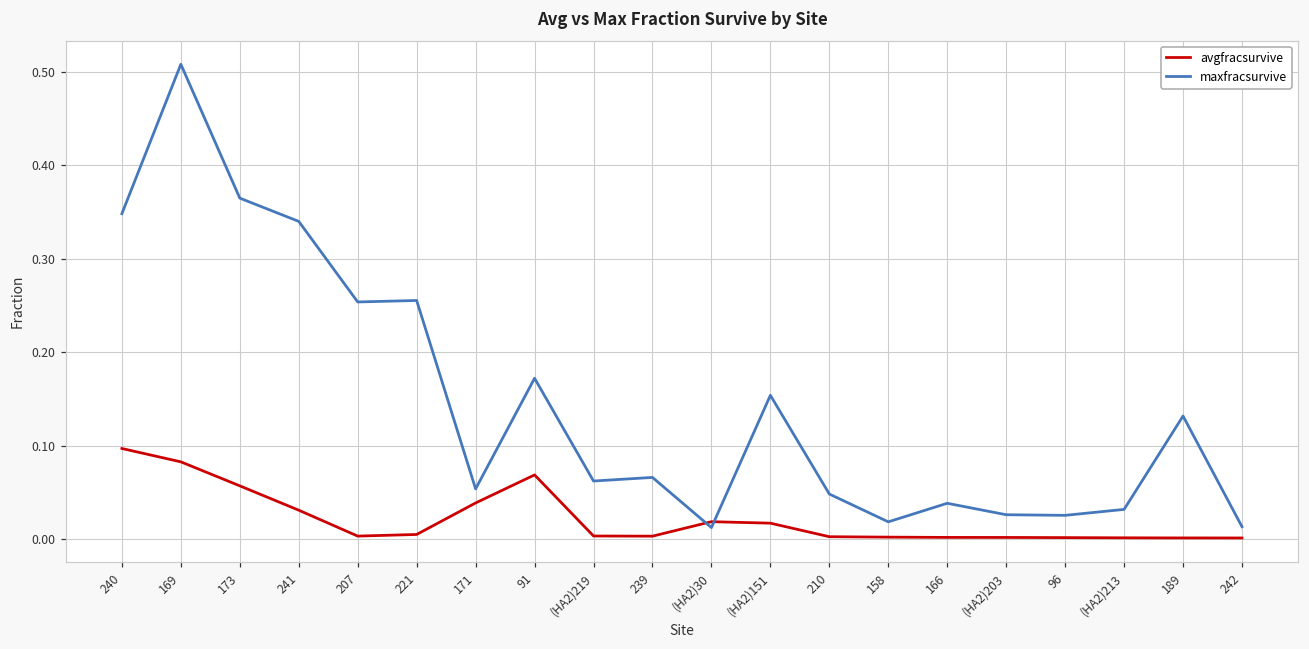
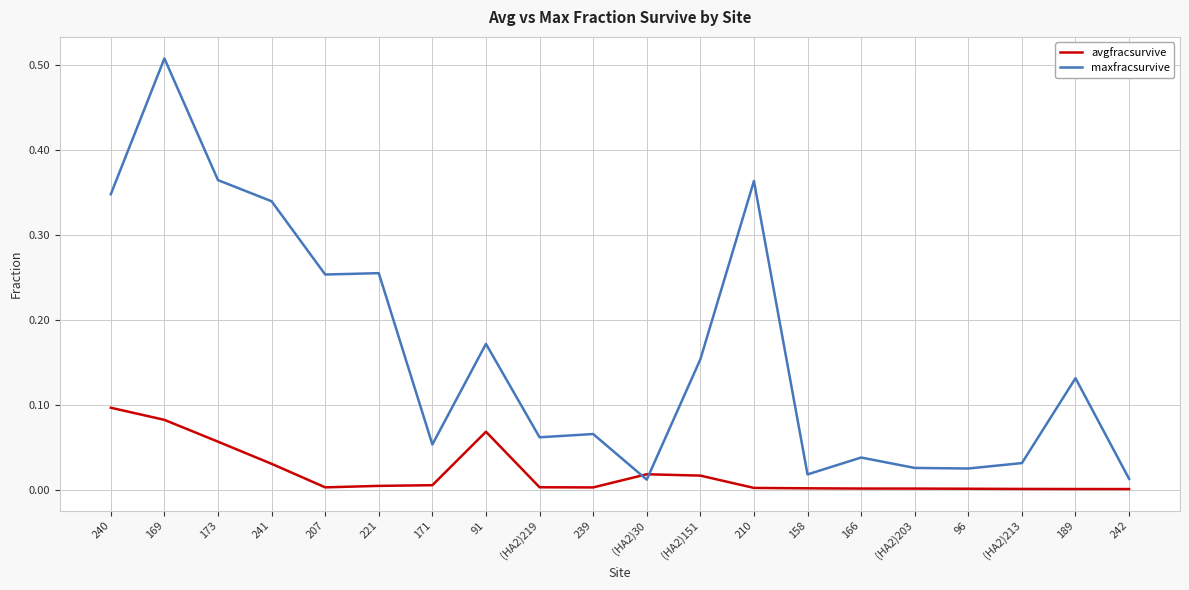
  {
    "avgfracsurvive": {
      "240": 0.10,
      "169": 0.08,
      "173": 0.06,
      "241": 0.03,
      "207": 0.00,
      "221": 0.01,
-     "171": 0.04,
+     "171": 0.01,
      "91": 0.07,
      "(HA2)219": 0.00,
      "239": 0.00,
      "(HA2)30": 0.02,
      "(HA2)151": 0.02,
      "210": 0.00,
      "158": 0.00,
      "166": 0.00,
      "(HA2)203": 0.00,
      "96": 0.00,
      "(HA2)213": 0.00,
      "189": 0.00,
      "242": 0.00
    },
    "maxfracsurvive": {
      "240": 0.35,
      "169": 0.51,
      "173": 0.36,
      "241": 0.34,
      "207": 0.25,
      "221": 0.26,
      "171": 0.05,
      "91": 0.17,
      "(HA2)219": 0.06,
      "239": 0.07,
      "(HA2)30": 0.01,
      "(HA2)151": 0.15,
-     "210": 0.05,
+     "210": 0.36,
      "158": 0.02,
      "166": 0.04,
      "(HA2)203": 0.03,
      "96": 0.03,
      "(HA2)213": 0.03,
      "189": 0.13,
      "242": 0.01
    }
  }
